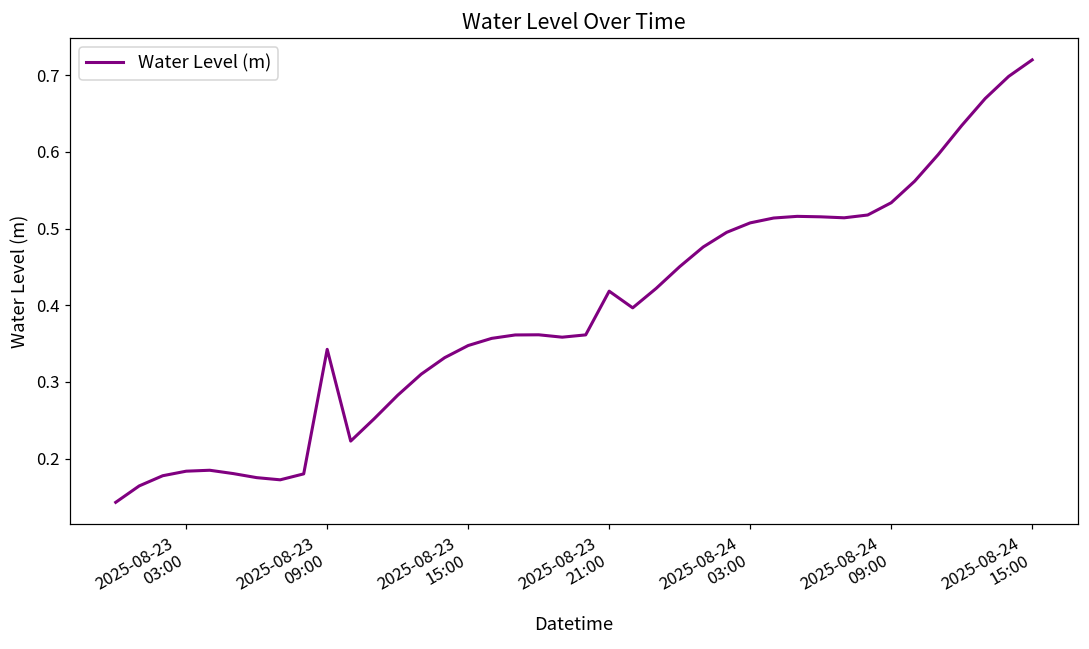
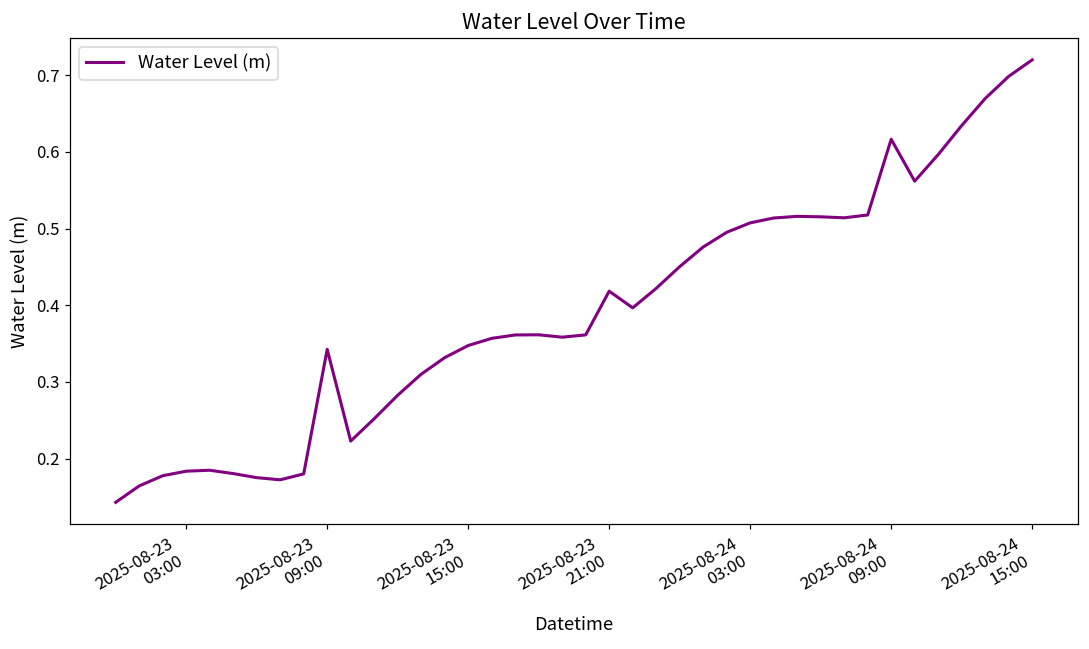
  {
    "2025-08-23 03:00": 0.18,
    "2025-08-23 09:00": 0.34,
    "2025-08-23 15:00": 0.35,
    "2025-08-23 21:00": 0.42,
    "2025-08-24 03:00": 0.51,
-   "2025-08-24 09:00": 0.53,
+   "2025-08-24 09:00": 0.62,
    "2025-08-24 15:00": 0.72
  }
